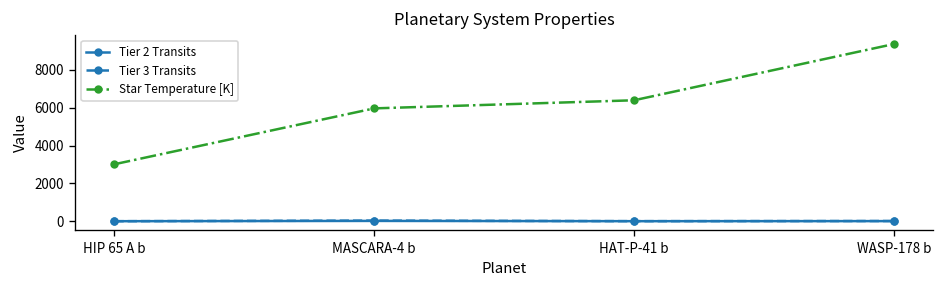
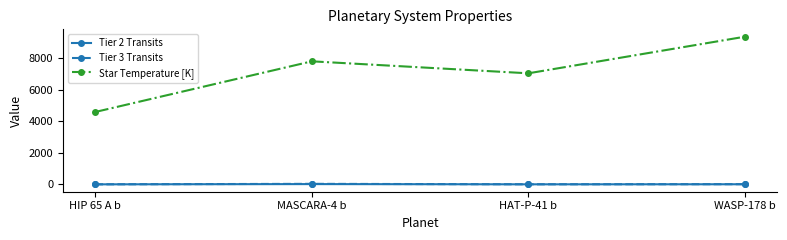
  {
    "Tier 3 Transits": {
      "HIP 65 A b": 0,
      "MASCARA-4 b": 0,
      "HAT-P-41 b": 0,
      "WASP-178 b": 0
    },
    "Star Temperature [K]": {
-     "HIP 65 A b": 3000,
-     "MASCARA-4 b": 6000,
-     "HAT-P-41 b": 6400,
+     "HIP 65 A b": 4600,
+     "MASCARA-4 b": 7800,
+     "HAT-P-41 b": 7000,
      "WASP-178 b": 9400
    }
  }
